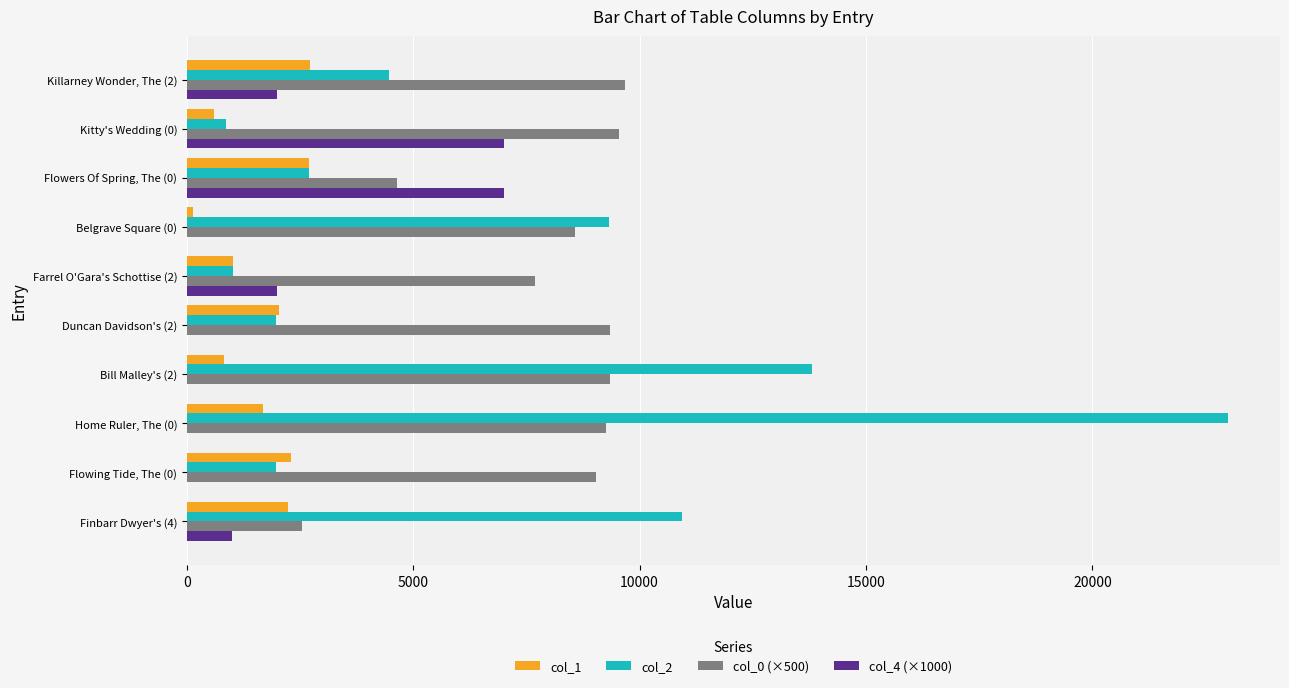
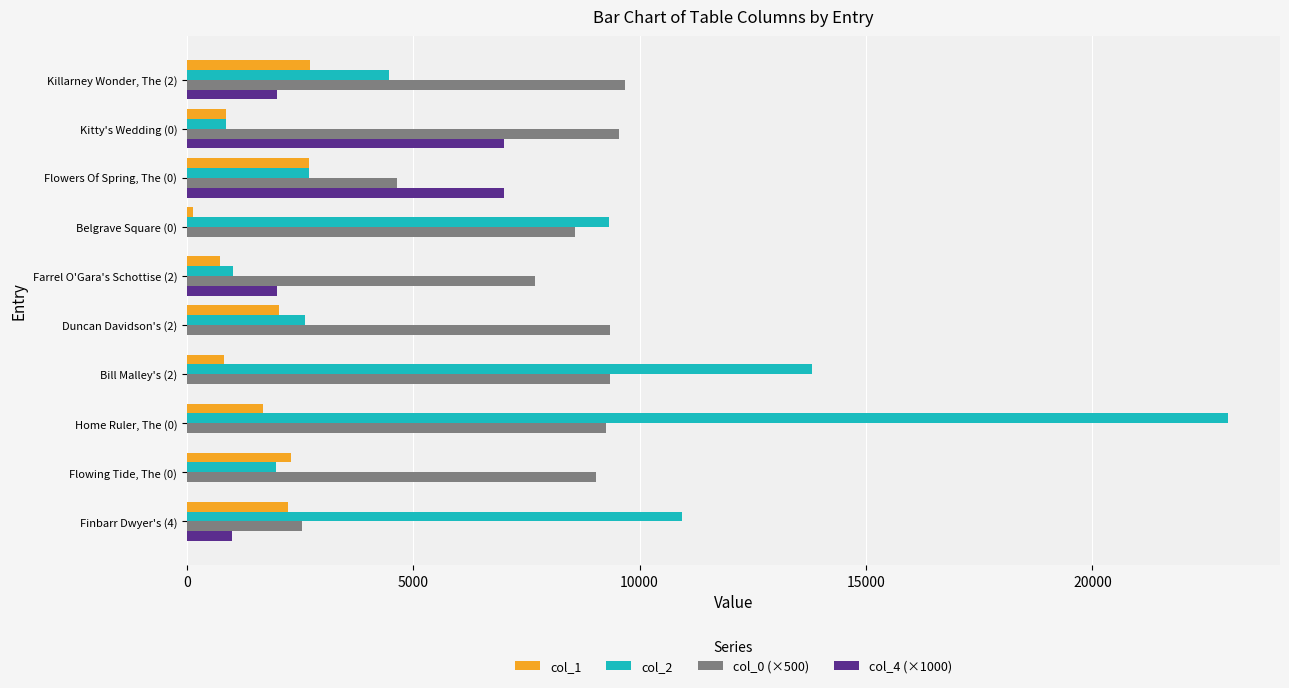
  {
    "col_1": {
      "Killarney Wonder, The (2)": 2700,
-     "Kitty's Wedding (0)": 600,
+     "Kitty's Wedding (0)": 900,
      "Flowers Of Spring, The (0)": 2700,
      "Belgrave Square (0)": 100,
-     "Farrel O'Gara's Schottise (2)": 1000,
+     "Farrel O'Gara's Schottise (2)": 700,
      "Duncan Davidson's (2)": 2000,
      "Bill Malley's (2)": 800,
      "Home Ruler, The (0)": 1700,
      "Flowing Tide, The (0)": 2300,
      "Finbarr Dwyer's (4)": 2200
    },
    "col_2": {
      "Killarney Wonder, The (2)": 4500,
      "Kitty's Wedding (0)": 900,
      "Flowers Of Spring, The (0)": 2700,
      "Belgrave Square (0)": 9300,
      "Farrel O'Gara's Schottise (2)": 1000,
-     "Duncan Davidson's (2)": 2000,
+     "Duncan Davidson's (2)": 2600,
      "Bill Malley's (2)": 13800,
      "Home Ruler, The (0)": 23000,
      "Flowing Tide, The (0)": 2000,
      "Finbarr Dwyer's (4)": 10900
    },
    "col_0 (×500)": {
      "Killarney Wonder, The (2)": 9700,
      "Kitty's Wedding (0)": 9600,
      "Flowers Of Spring, The (0)": 4600,
      "Belgrave Square (0)": 8600,
      "Farrel O'Gara's Schottise (2)": 7700,
      "Duncan Davidson's (2)": 9400,
      "Bill Malley's (2)": 9400,
      "Home Ruler, The (0)": 9300,
      "Flowing Tide, The (0)": 9000,
      "Finbarr Dwyer's (4)": 2500
    },
    "col_4 (×1000)": {
      "Killarney Wonder, The (2)": 2000,
      "Kitty's Wedding (0)": 7000,
      "Flowers Of Spring, The (0)": 7000,
      "Belgrave Square (0)": 0,
      "Farrel O'Gara's Schottise (2)": 2000,
      "Duncan Davidson's (2)": 0,
      "Bill Malley's (2)": 0,
      "Home Ruler, The (0)": 0,
      "Flowing Tide, The (0)": 0,
      "Finbarr Dwyer's (4)": 1000
    }
  }
